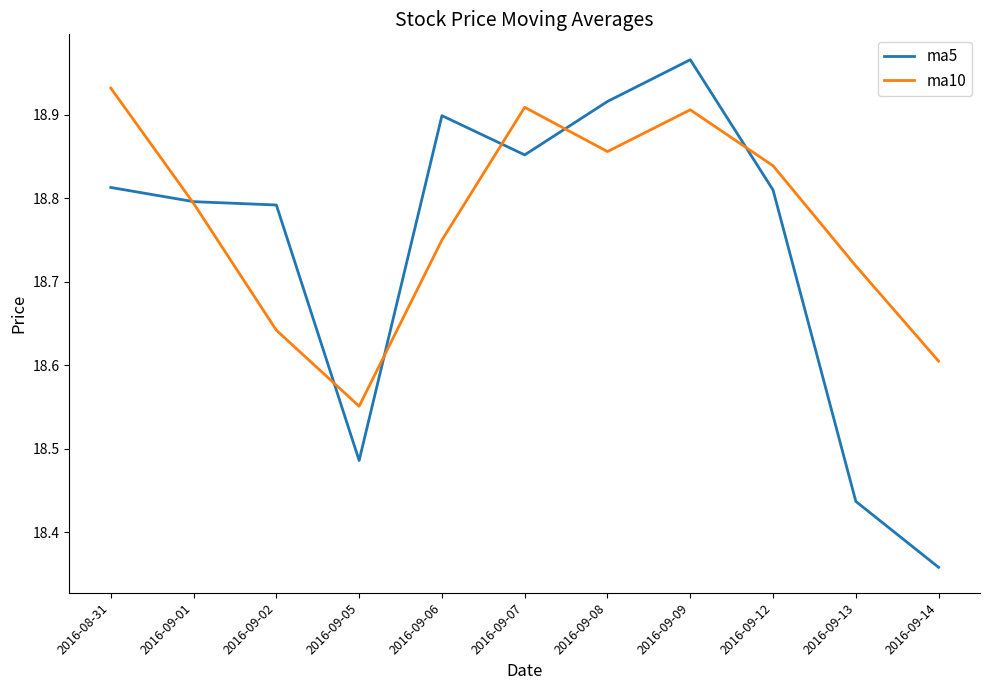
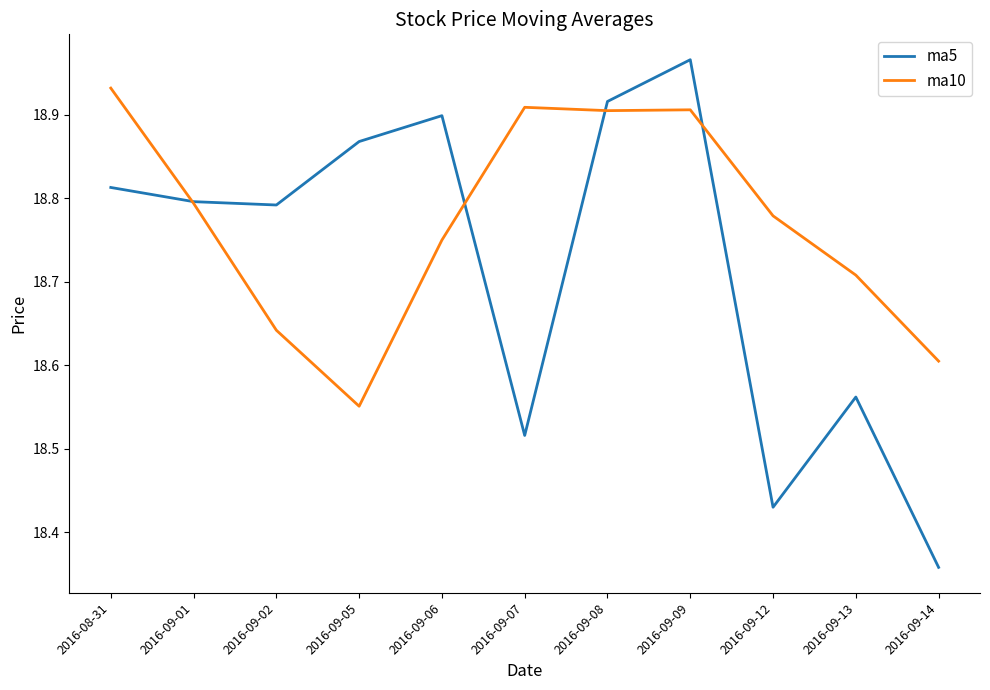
  {
    "ma5": {
      "2016-08-31": 18.81,
      "2016-09-02": 18.79,
-     "2016-09-05": 18.49,
+     "2016-09-05": 18.87,
      "2016-09-06": 18.90,
-     "2016-09-07": 18.85,
+     "2016-09-07": 18.52,
      "2016-09-08": 18.92,
      "2016-09-09": 18.97,
-     "2016-09-12": 18.81,
-     "2016-09-13": 18.44,
+     "2016-09-12": 18.43,
+     "2016-09-13": 18.56,
      "2016-09-14": 18.36
    },
    "ma10": {
      "2016-08-31": 18.93,
      "2016-09-02": 18.64,
      "2016-09-05": 18.55,
      "2016-09-06": 18.75,
      "2016-09-07": 18.91,
-     "2016-09-08": 18.86,
+     "2016-09-08": 18.91,
      "2016-09-09": 18.91,
-     "2016-09-12": 18.84,
-     "2016-09-13": 18.72,
+     "2016-09-12": 18.78,
+     "2016-09-13": 18.71,
      "2016-09-14": 18.61
    }
  }
